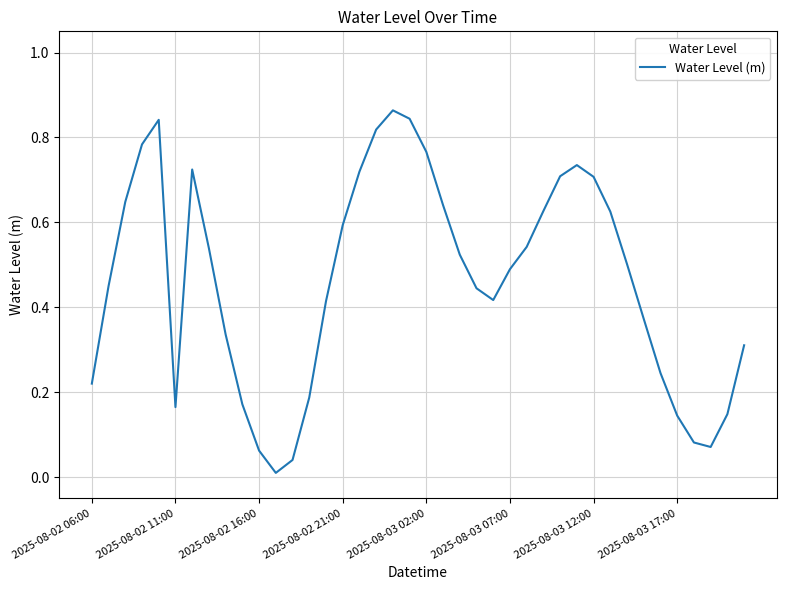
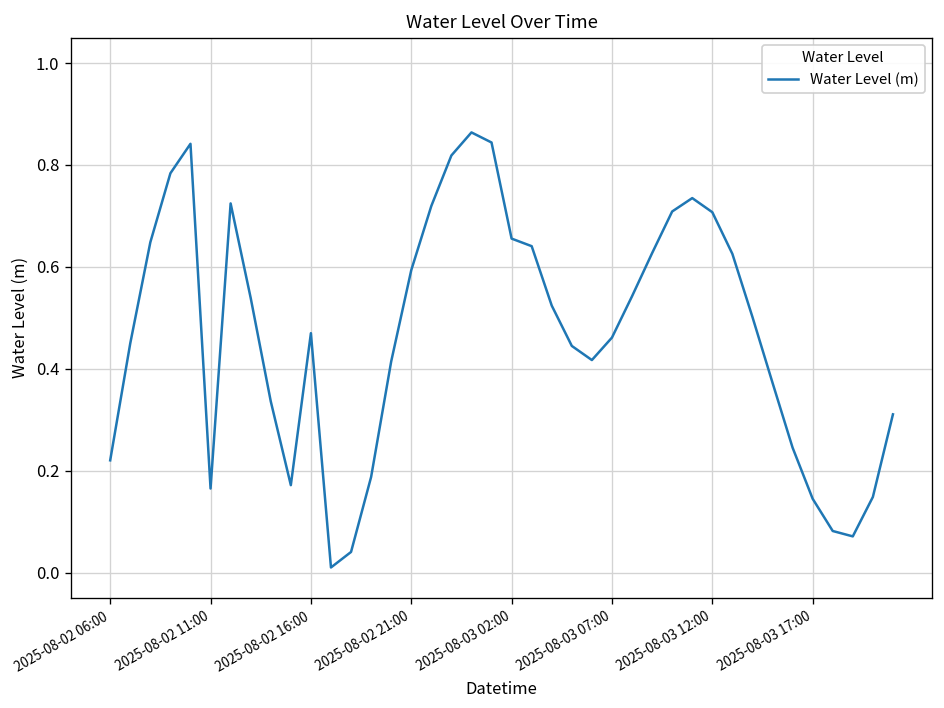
  {
    "2025-08-02 06:00": 0.22,
    "2025-08-02 11:00": 0.16,
-   "2025-08-02 16:00": 0.06,
+   "2025-08-02 16:00": 0.47,
    "2025-08-02 21:00": 0.59,
-   "2025-08-03 02:00": 0.77,
-   "2025-08-03 07:00": 0.49,
+   "2025-08-03 02:00": 0.66,
+   "2025-08-03 07:00": 0.46,
    "2025-08-03 12:00": 0.71,
    "2025-08-03 17:00": 0.14
  }
